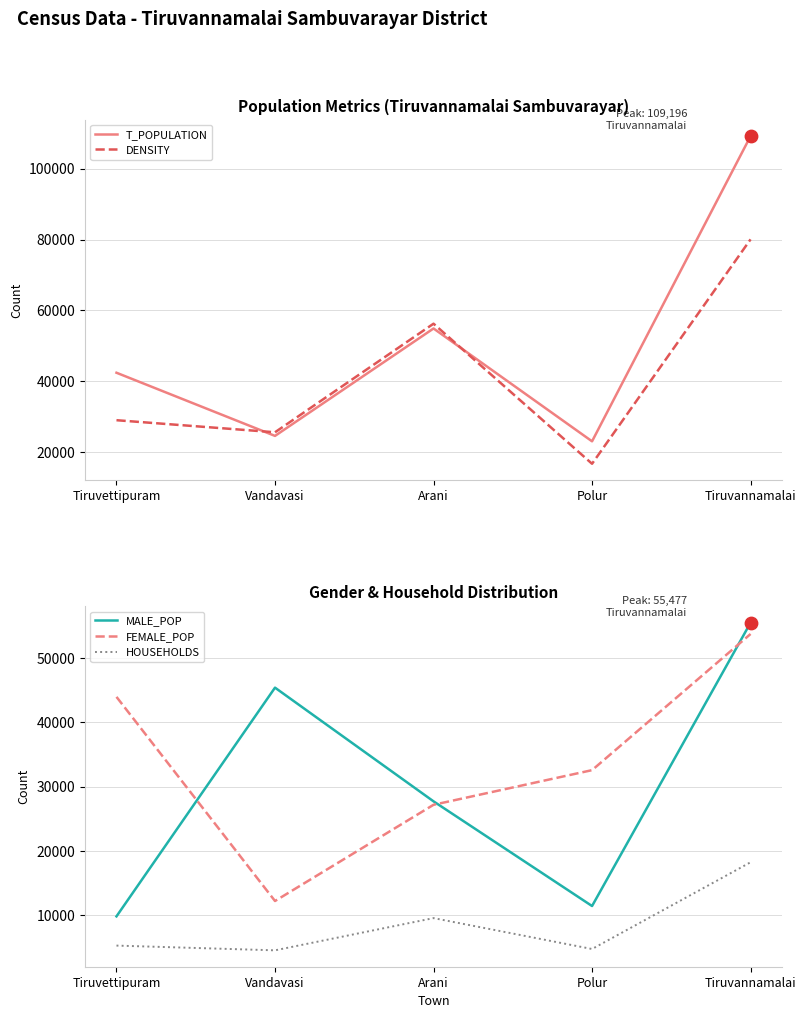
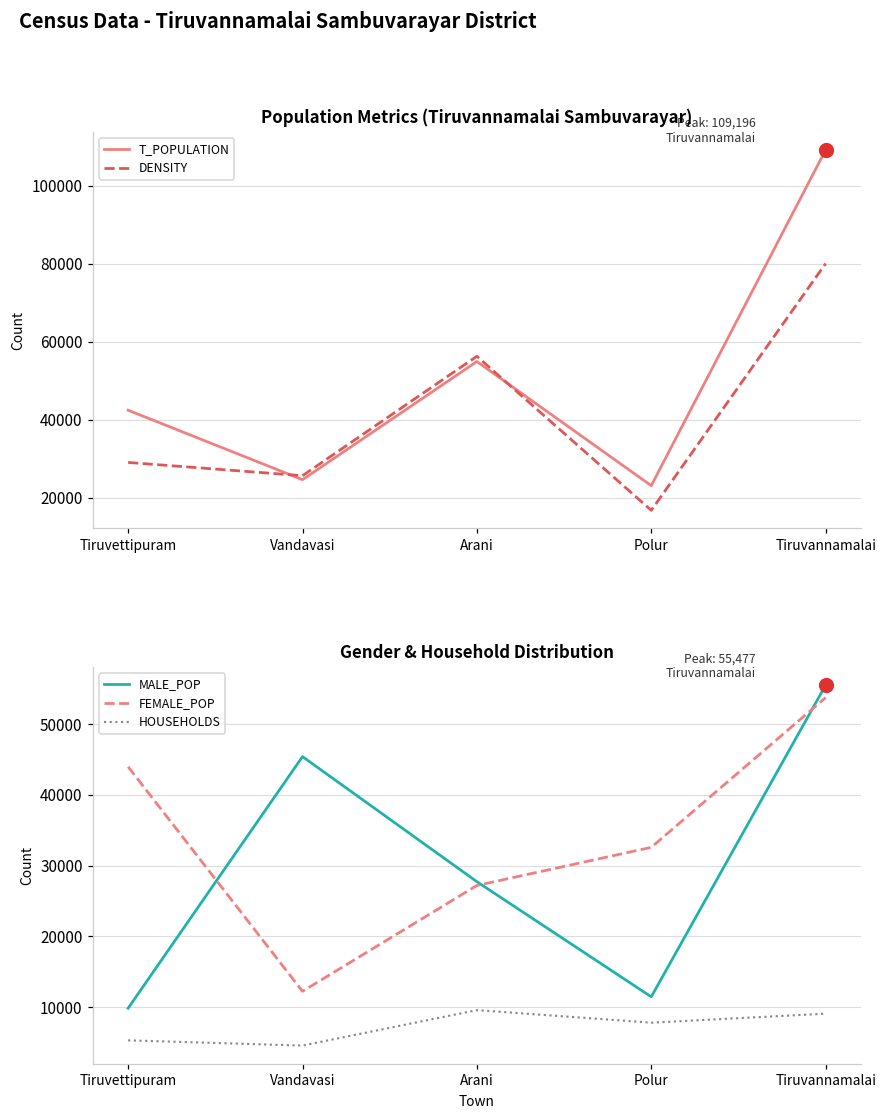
  {
    "Population Metrics (Tiruvannamalai Sambuvarayar)": {
      "T_POPULATION": {
        "Tiruvettipuram": 42000,
        "Vandavasi": 25000,
        "Arani": 55000,
        "Polur": 23000
      }
    },
    "Gender & Household Distribution": {
      "MALE_POP": {
        "Tiruvettipuram": 10000,
        "Vandavasi": 45000,
        "Arani": 28000,
        "Polur": 11000
      },
      "FEMALE_POP": {
        "Tiruvettipuram": 44000,
        "Vandavasi": 12000,
        "Arani": 27000,
        "Polur": 33000,
        "Tiruvannamalai": 54000
      },
      "HOUSEHOLDS": {
        "Tiruvettipuram": 5000,
        "Vandavasi": 5000,
        "Arani": 10000,
-       "Polur": 5000,
-       "Tiruvannamalai": 18000
+       "Polur": 8000,
+       "Tiruvannamalai": 9000
      }
    }
  }
